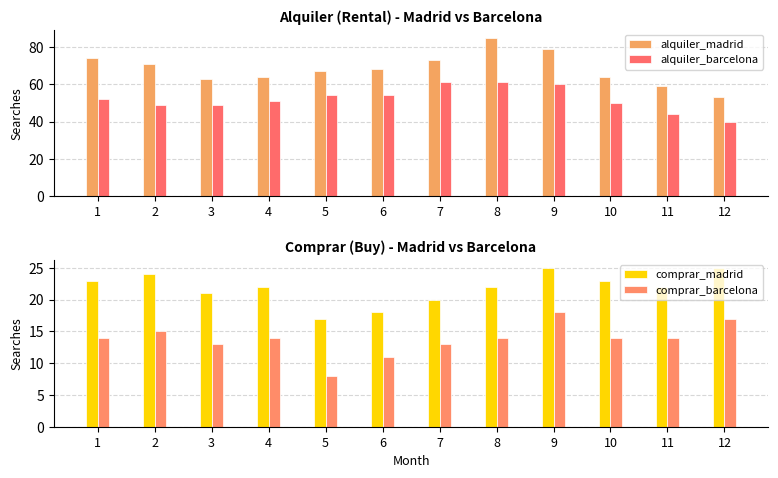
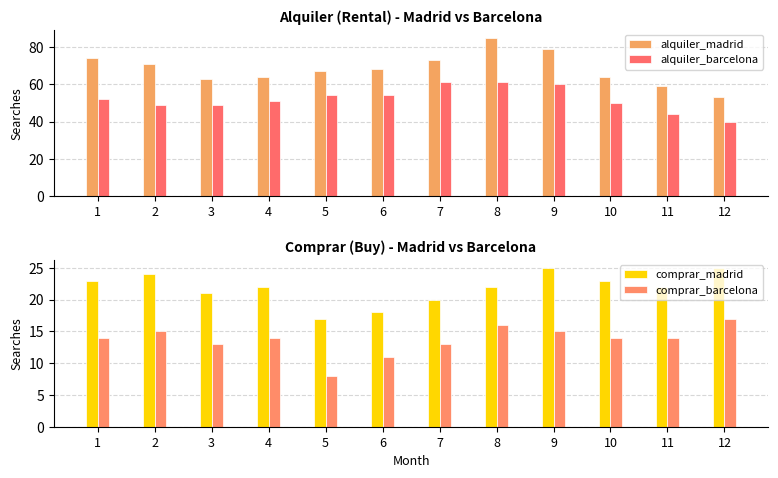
  {
    "Comprar (Buy) - Madrid vs Barcelona": {
      "comprar_madrid": {
        "1": 23,
        "2": 24,
        "3": 21,
        "4": 22,
        "5": 17,
        "6": 18,
        "7": 20,
        "8": 22,
        "9": 25,
        "10": 23
      },
      "comprar_barcelona": {
        "1": 14,
        "2": 15,
        "3": 13,
        "4": 14,
        "5": 8,
        "6": 11,
        "7": 13,
-       "8": 14,
-       "9": 18,
+       "8": 16,
+       "9": 15,
        "10": 14,
        "11": 14,
        "12": 17
      }
    }
  }
